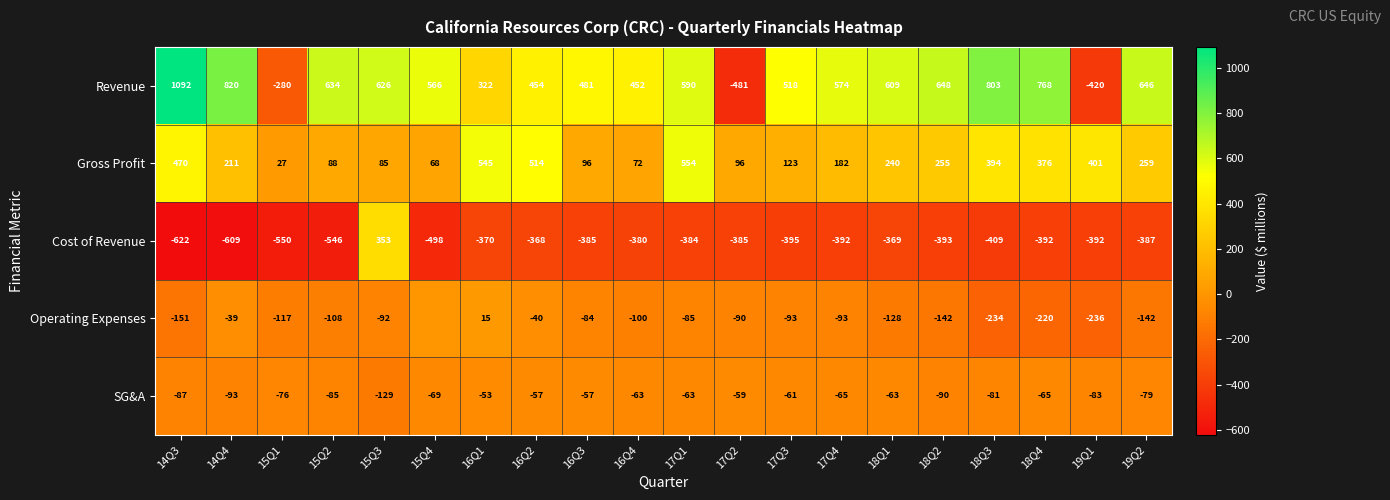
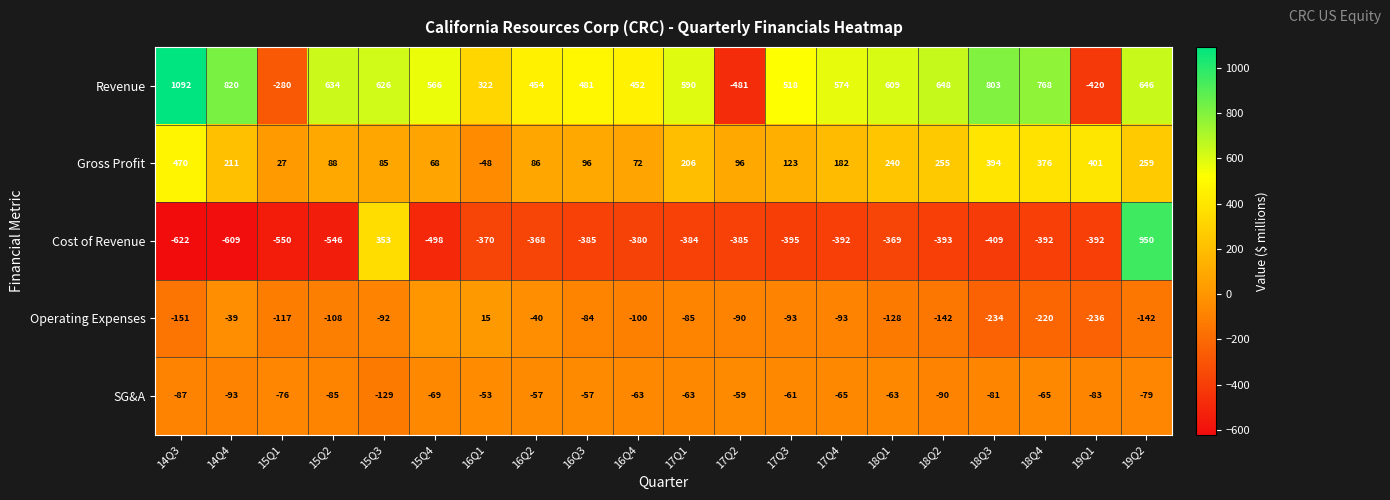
  {
    "Revenue": {
      "14Q3": 1092,
      "14Q4": 820,
      "15Q1": -280,
      "15Q2": 634,
      "15Q3": 626,
      "15Q4": 566,
      "16Q1": 322,
      "16Q2": 454,
      "16Q3": 481,
      "16Q4": 452,
      "17Q1": 590,
      "17Q2": -481,
      "17Q3": 518,
      "17Q4": 574,
      "18Q1": 609,
      "18Q2": 648,
      "18Q3": 803,
      "18Q4": 768,
      "19Q1": -420,
      "19Q2": 646
    },
    "Gross Profit": {
      "14Q3": 470,
      "14Q4": 211,
      "15Q1": 27,
      "15Q2": 88,
      "15Q3": 85,
      "15Q4": 68,
-     "16Q1": 545,
-     "16Q2": 514,
+     "16Q1": -48,
+     "16Q2": 86,
      "16Q3": 96,
      "16Q4": 72,
-     "17Q1": 554,
+     "17Q1": 206,
      "17Q2": 96,
      "17Q3": 123,
      "17Q4": 182,
      "18Q1": 240,
      "18Q2": 255,
      "18Q3": 394,
      "18Q4": 376,
      "19Q1": 401,
      "19Q2": 259
    },
    "Cost of Revenue": {
      "14Q3": -622,
      "14Q4": -609,
      "15Q1": -550,
      "15Q2": -546,
      "15Q3": 353,
      "15Q4": -498,
      "16Q1": -370,
      "16Q2": -368,
      "16Q3": -385,
      "16Q4": -380,
      "17Q1": -384,
      "17Q2": -385,
      "17Q3": -395,
      "17Q4": -392,
      "18Q1": -369,
      "18Q2": -393,
      "18Q3": -409,
      "18Q4": -392,
      "19Q1": -392,
-     "19Q2": -387
+     "19Q2": 950
    },
    "Operating Expenses": {
      "14Q3": -151,
      "14Q4": -39,
      "15Q1": -117,
      "15Q2": -108,
      "15Q3": -92,
      "16Q1": 15,
      "16Q2": -40,
      "16Q3": -84,
      "16Q4": -100,
      "17Q1": -85,
      "17Q2": -90,
      "17Q3": -93,
      "17Q4": -93,
      "18Q1": -128,
      "18Q2": -142,
      "18Q3": -234,
      "18Q4": -220,
      "19Q1": -236,
      "19Q2": -142
    },
    "SG&A": {
      "14Q3": -87,
      "14Q4": -93,
      "15Q1": -76,
      "15Q2": -85,
      "15Q3": -129,
      "15Q4": -69,
      "16Q1": -53,
      "16Q2": -57,
      "16Q3": -57,
      "16Q4": -63,
      "17Q1": -63,
      "17Q2": -59,
      "17Q3": -61,
      "17Q4": -65,
      "18Q1": -63,
      "18Q2": -90,
      "18Q3": -81,
      "18Q4": -65,
      "19Q1": -83,
      "19Q2": -79
    }
  }
